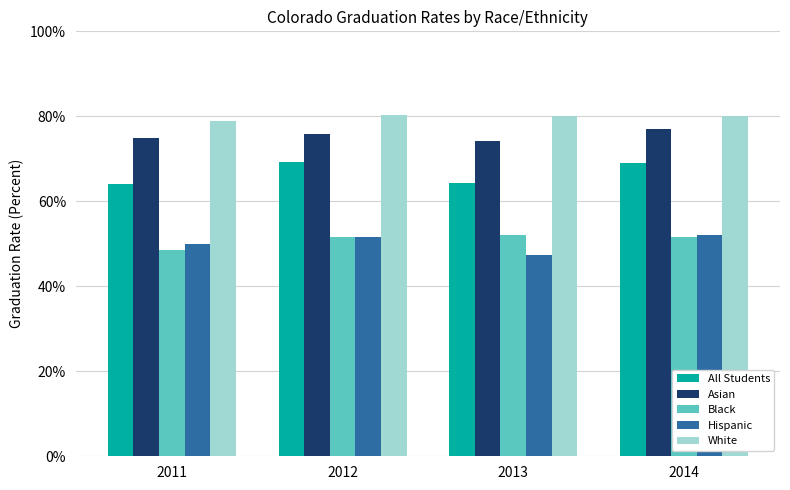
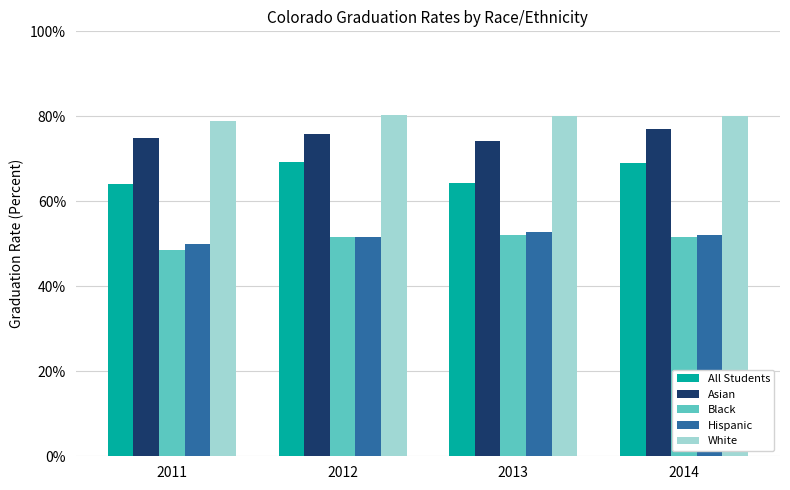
  {
    "All Students": {
      "2011": "64%",
      "2012": "69%",
      "2013": "64%",
      "2014": "69%"
    },
    "Asian": {
      "2011": "75%",
      "2012": "76%",
      "2013": "74%",
      "2014": "77%"
    },
    "Black": {
      "2011": "49%",
      "2012": "52%",
      "2013": "52%",
      "2014": "52%"
    },
    "Hispanic": {
      "2011": "50%",
      "2012": "52%",
-     "2013": "47%",
+     "2013": "53%",
      "2014": "52%"
    },
    "White": {
      "2011": "79%",
      "2012": "80%",
      "2013": "80%",
      "2014": "80%"
    }
  }
